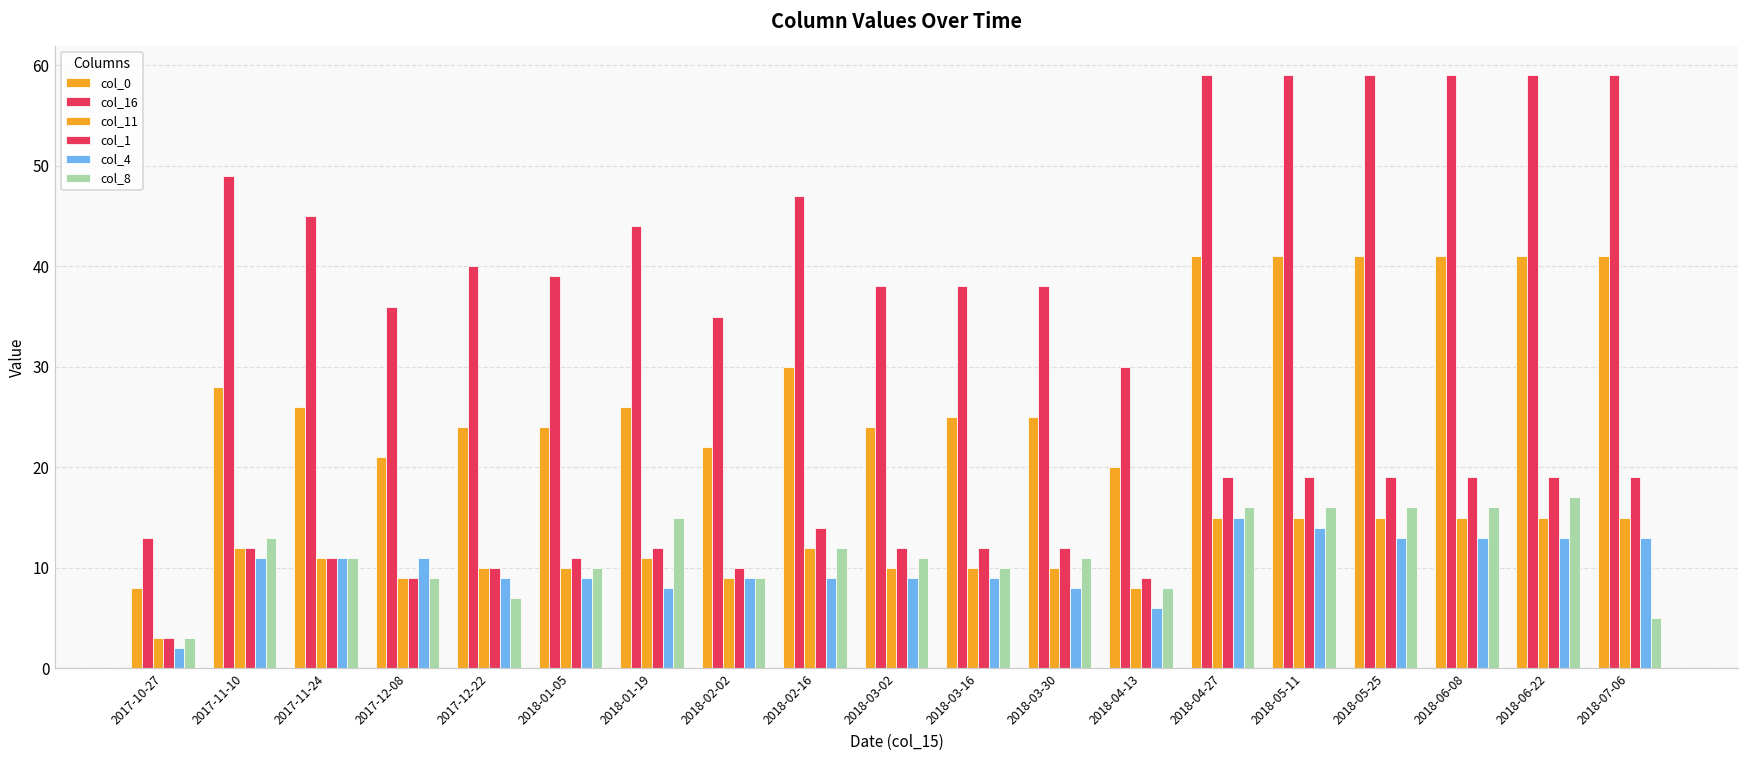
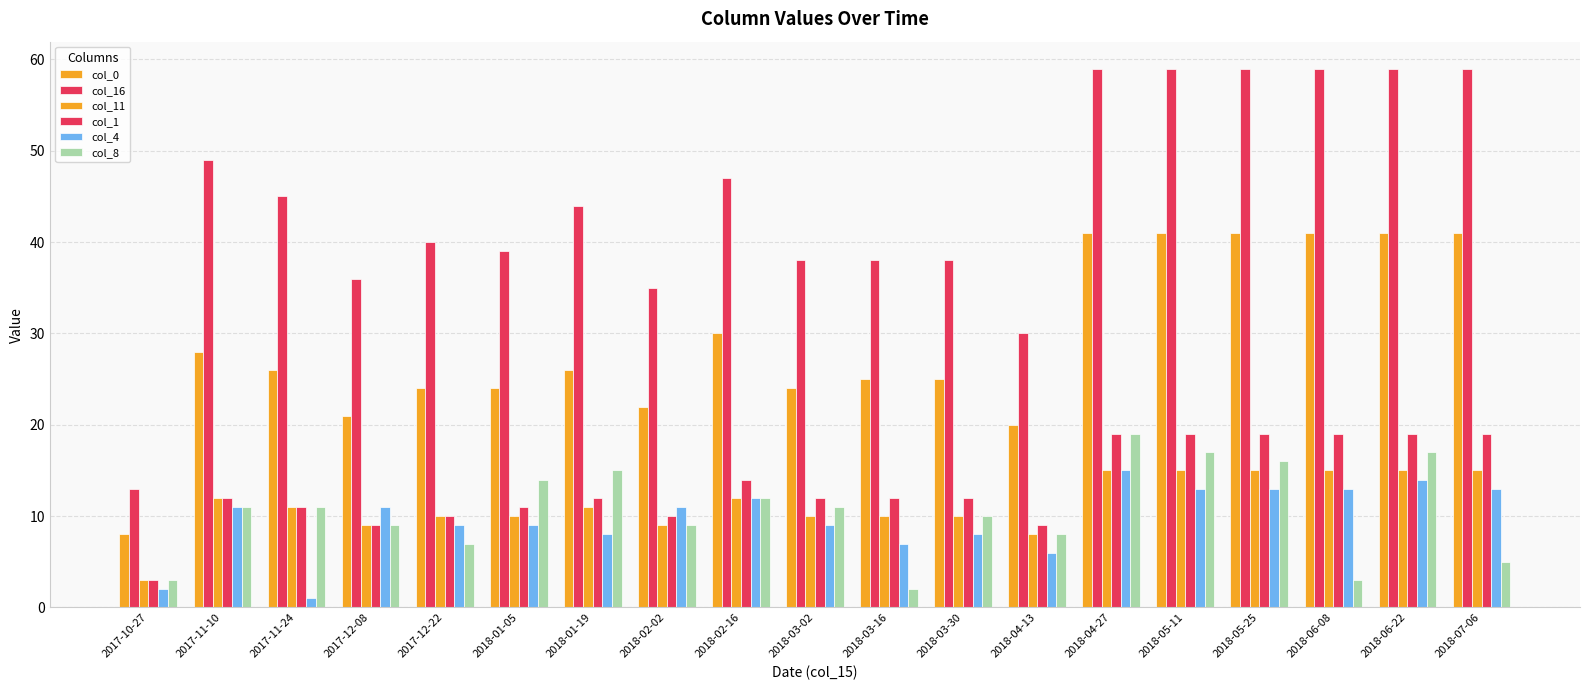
  {
    "col_4": {
      "2017-10-27": 2,
      "2017-11-10": 11,
-     "2017-11-24": 11,
+     "2017-11-24": 1,
      "2017-12-08": 11,
      "2017-12-22": 9,
      "2018-01-05": 9,
      "2018-01-19": 8,
-     "2018-02-02": 9,
-     "2018-02-16": 9,
+     "2018-02-02": 11,
+     "2018-02-16": 12,
      "2018-03-02": 9,
-     "2018-03-16": 9,
+     "2018-03-16": 7,
      "2018-03-30": 8,
      "2018-04-13": 6,
      "2018-04-27": 15,
-     "2018-05-11": 14,
+     "2018-05-11": 13,
      "2018-05-25": 13,
      "2018-06-08": 13,
-     "2018-06-22": 13,
+     "2018-06-22": 14,
      "2018-07-06": 13
    },
    "col_8": {
      "2017-10-27": 3,
-     "2017-11-10": 13,
+     "2017-11-10": 11,
      "2017-11-24": 11,
      "2017-12-08": 9,
      "2017-12-22": 7,
-     "2018-01-05": 10,
+     "2018-01-05": 14,
      "2018-01-19": 15,
      "2018-02-02": 9,
      "2018-02-16": 12,
      "2018-03-02": 11,
-     "2018-03-16": 10,
-     "2018-03-30": 11,
+     "2018-03-16": 2,
+     "2018-03-30": 10,
      "2018-04-13": 8,
-     "2018-04-27": 16,
-     "2018-05-11": 16,
+     "2018-04-27": 19,
+     "2018-05-11": 17,
      "2018-05-25": 16,
-     "2018-06-08": 16,
+     "2018-06-08": 3,
      "2018-06-22": 17,
      "2018-07-06": 5
    }
  }
